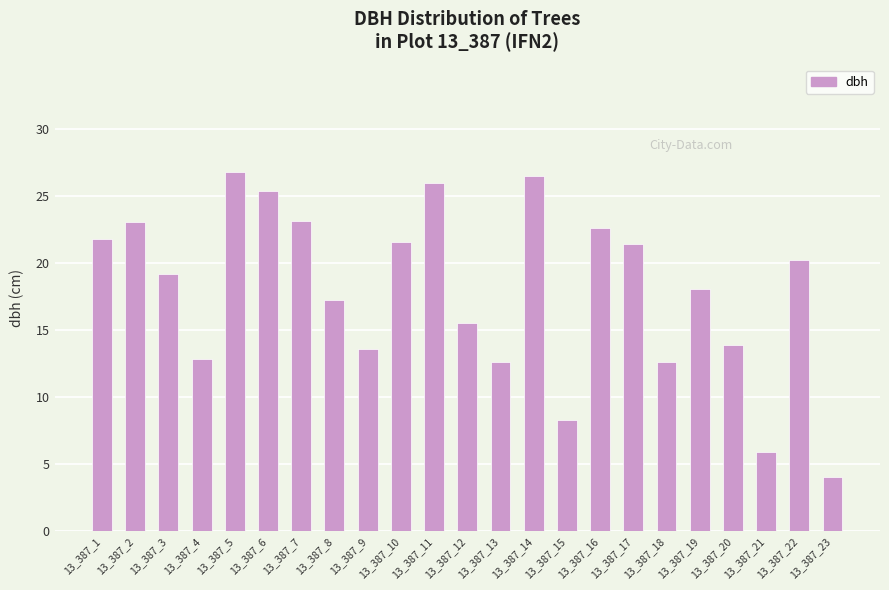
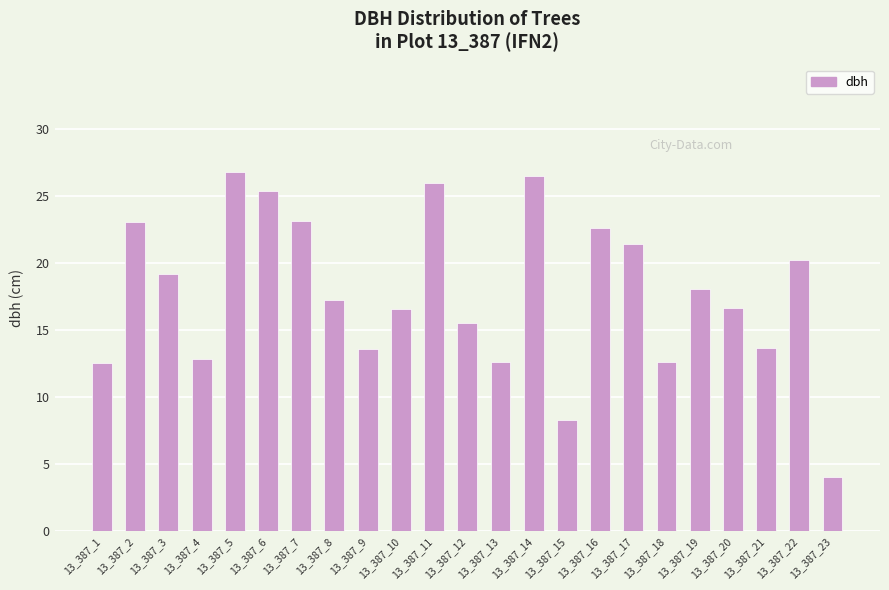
  {
-   "13_387_1": 21.8,
+   "13_387_1": 12.6,
    "13_387_2": 23.1,
    "13_387_3": 19.2,
    "13_387_4": 12.9,
    "13_387_5": 26.8,
    "13_387_6": 25.4,
    "13_387_7": 23.2,
    "13_387_8": 17.3,
    "13_387_9": 13.6,
-   "13_387_10": 21.6,
+   "13_387_10": 16.6,
    "13_387_11": 26.0,
    "13_387_12": 15.6,
    "13_387_13": 12.6,
    "13_387_14": 26.5,
    "13_387_15": 8.3,
    "13_387_16": 22.6,
    "13_387_17": 21.5,
    "13_387_18": 12.7,
    "13_387_19": 18.1,
-   "13_387_20": 13.9,
-   "13_387_21": 5.9,
+   "13_387_20": 16.7,
+   "13_387_21": 13.7,
    "13_387_22": 20.3,
    "13_387_23": 4.0
  }
